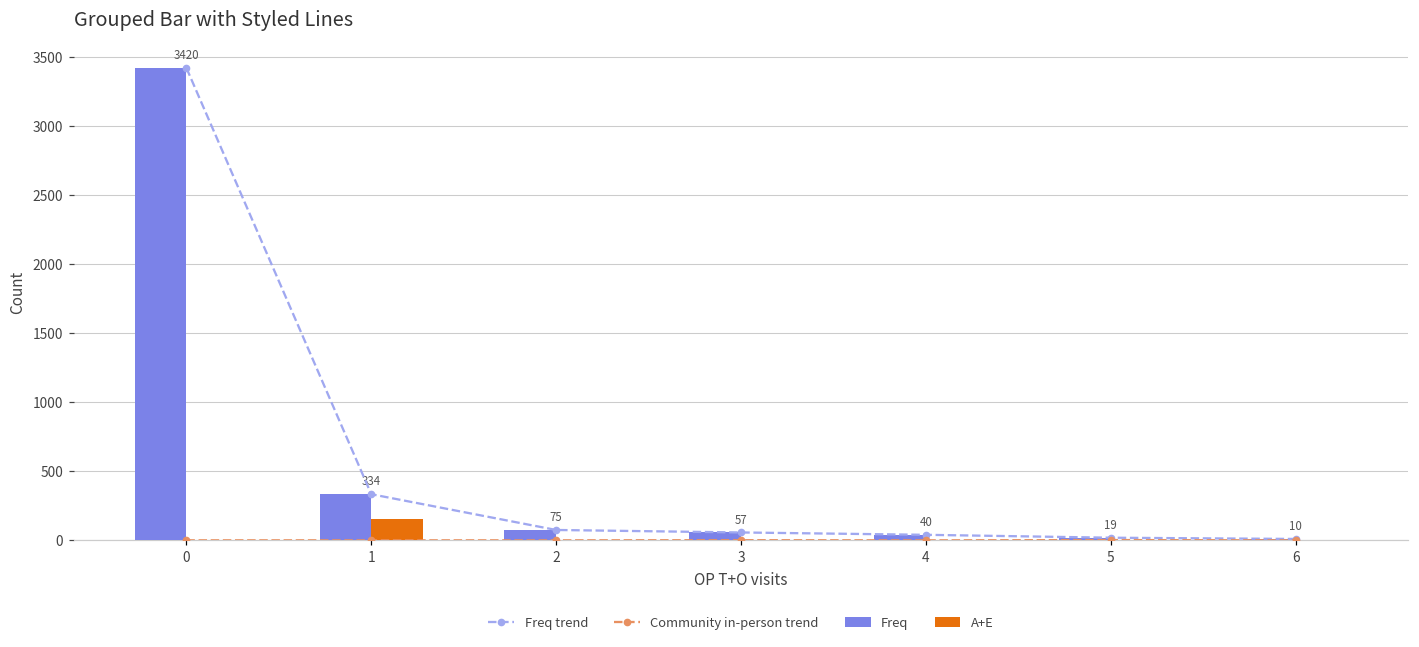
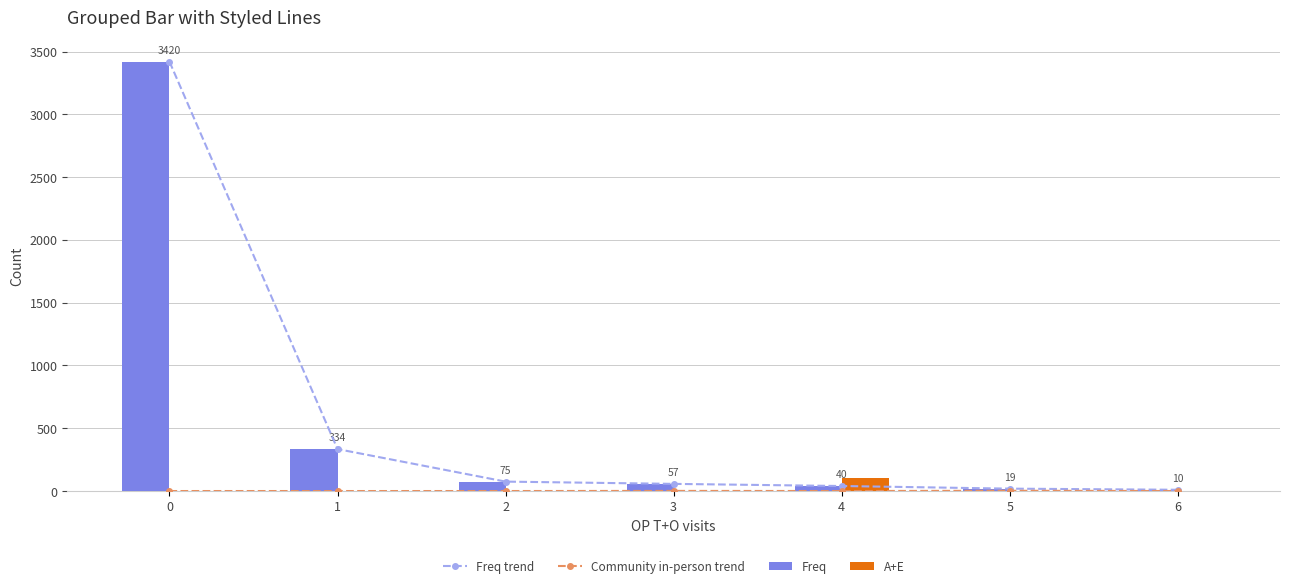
  {
    "Community in-person trend": {
      "0": 0,
      "1": 0,
      "2": 0,
      "3": 0,
      "4": 0
    },
    "A+E": {
      "0": 0,
-     "1": 150,
+     "1": 0,
      "2": 0,
      "3": 0,
-     "4": 0,
+     "4": 100,
      "5": 0,
      "6": 0
    }
  }
